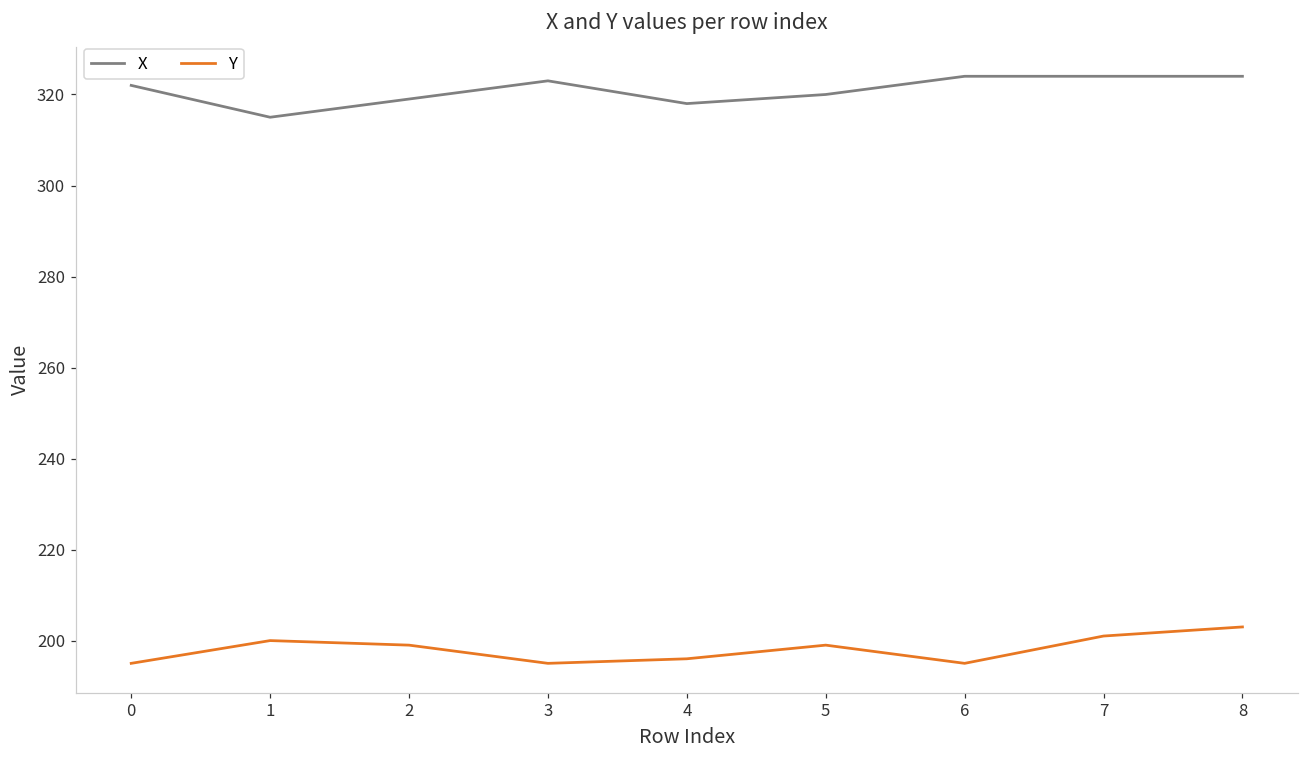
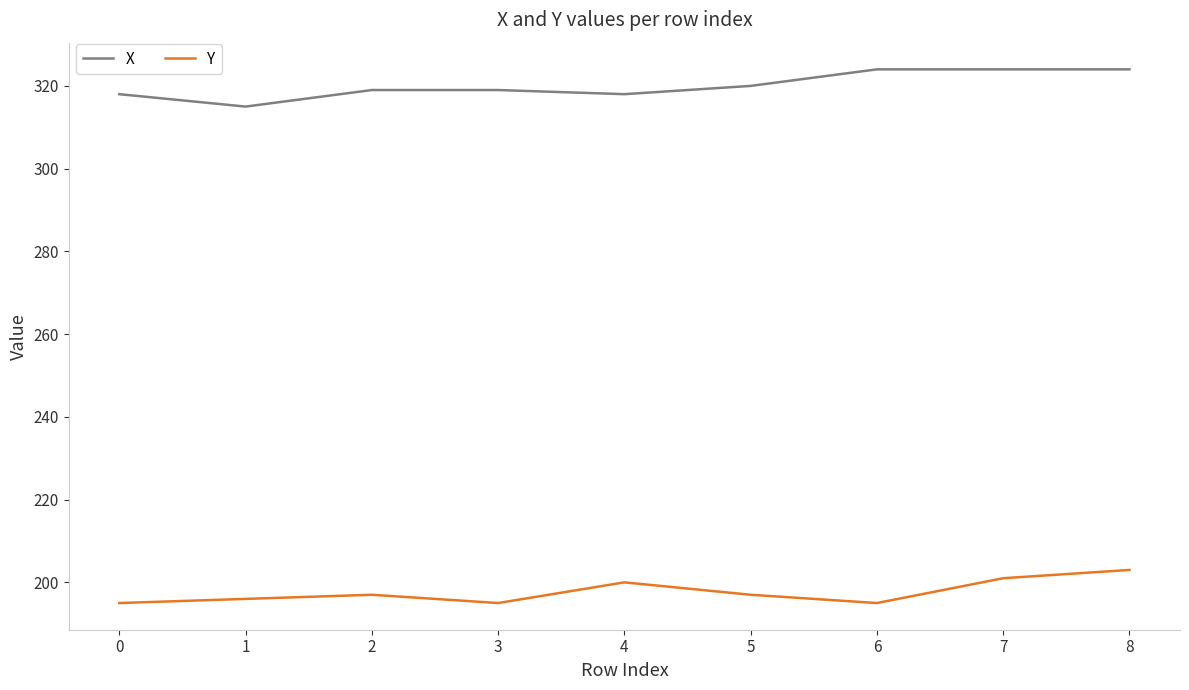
  {
    "X": {
-     "0": 322,
+     "0": 318,
      "1": 315,
      "2": 319,
-     "3": 323,
+     "3": 319,
      "4": 318,
      "5": 320,
      "6": 324,
      "7": 324,
      "8": 324
    },
    "Y": {
      "0": 195,
-     "1": 200,
-     "2": 199,
+     "1": 196,
+     "2": 197,
      "3": 195,
-     "4": 196,
-     "5": 199,
+     "4": 200,
+     "5": 197,
      "6": 195,
      "7": 201,
      "8": 203
    }
  }
